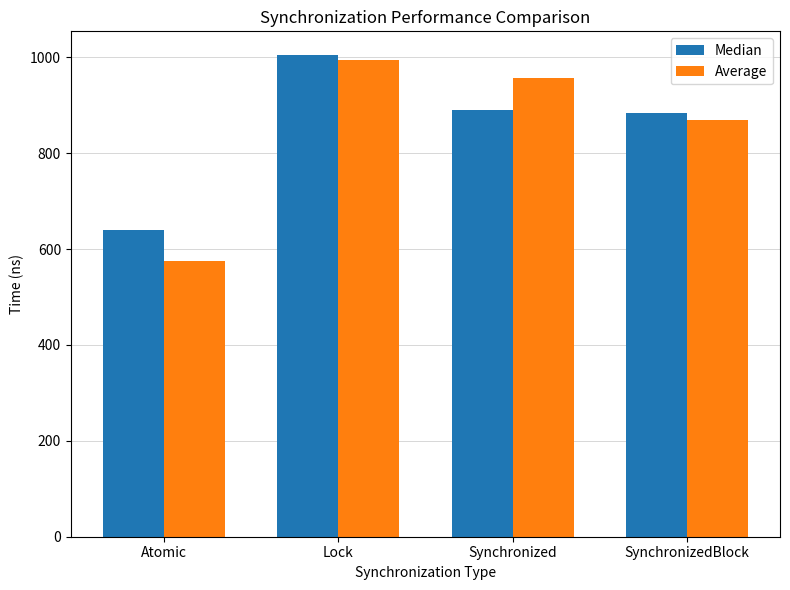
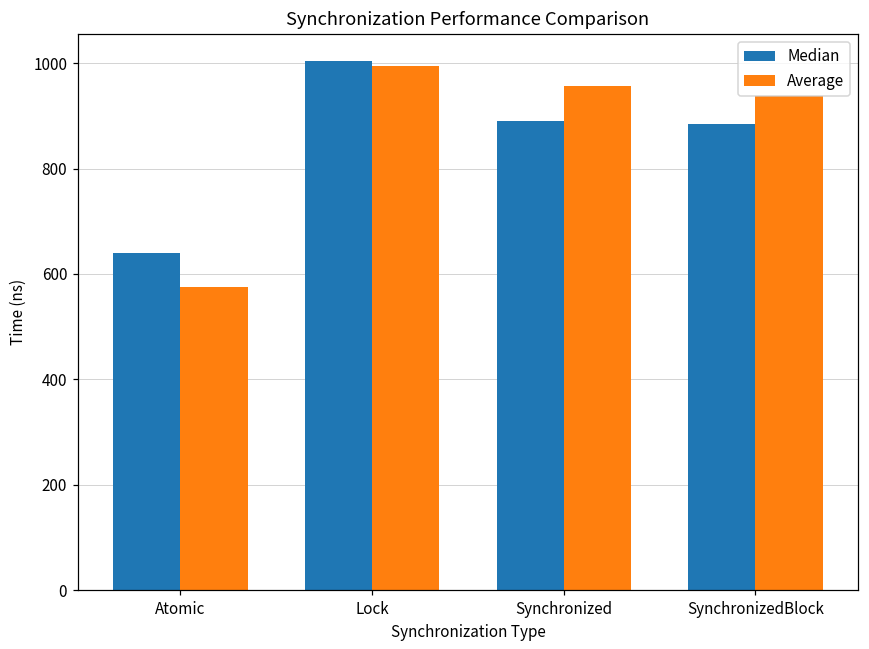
  {
    "Median": {
      "Atomic": 640,
      "Lock": 1000,
      "Synchronized": 890,
      "SynchronizedBlock": 880
    },
    "Average": {
      "Atomic": 580,
      "Lock": 1000,
      "Synchronized": 960,
-     "SynchronizedBlock": 870
+     "SynchronizedBlock": 940
    }
  }
